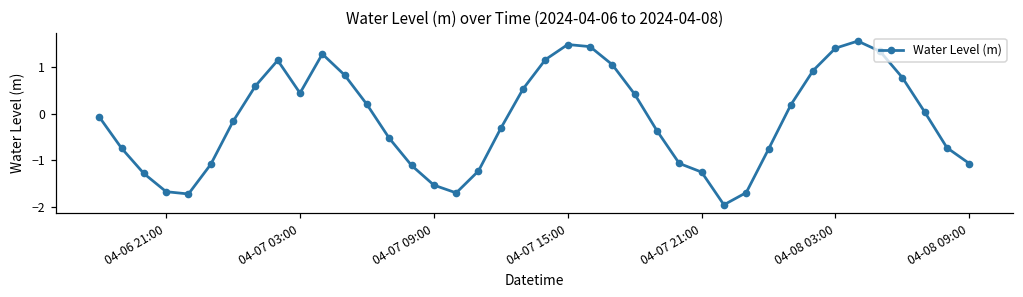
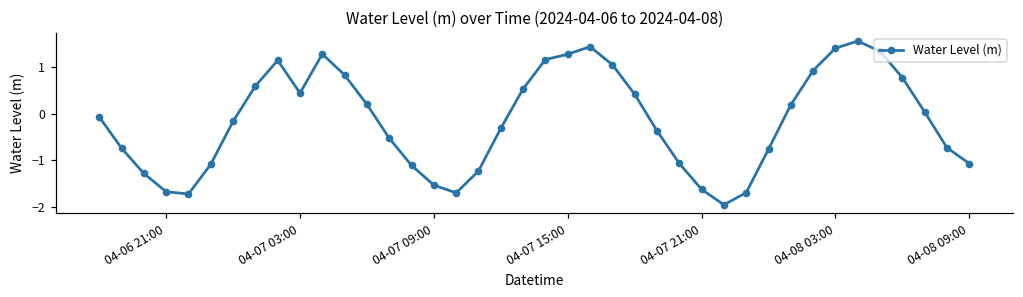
  {
    "04-06 21:00": -1.7,
    "04-07 03:00": 0.4,
    "04-07 09:00": -1.5,
-   "04-07 15:00": 1.5,
-   "04-07 21:00": -1.3,
+   "04-07 15:00": 1.3,
+   "04-07 21:00": -1.6,
    "04-08 03:00": 1.4,
    "04-08 09:00": -1.1
  }
